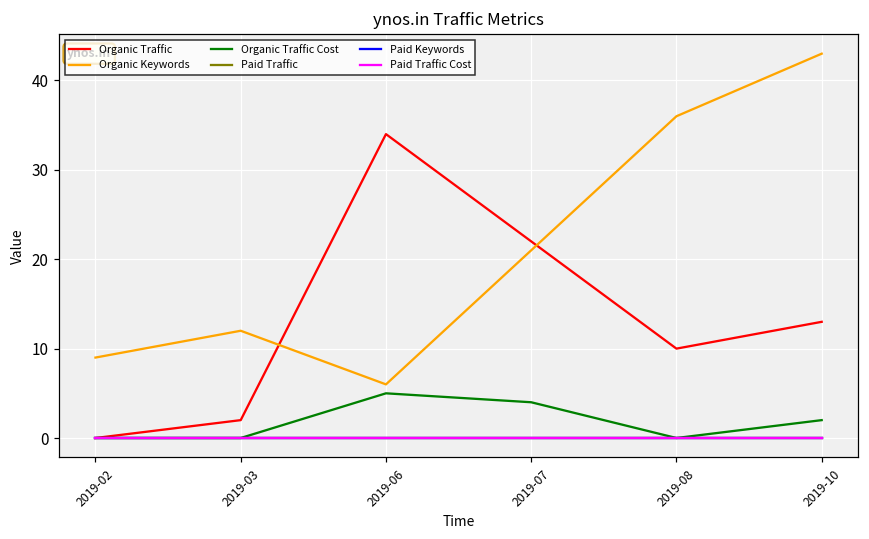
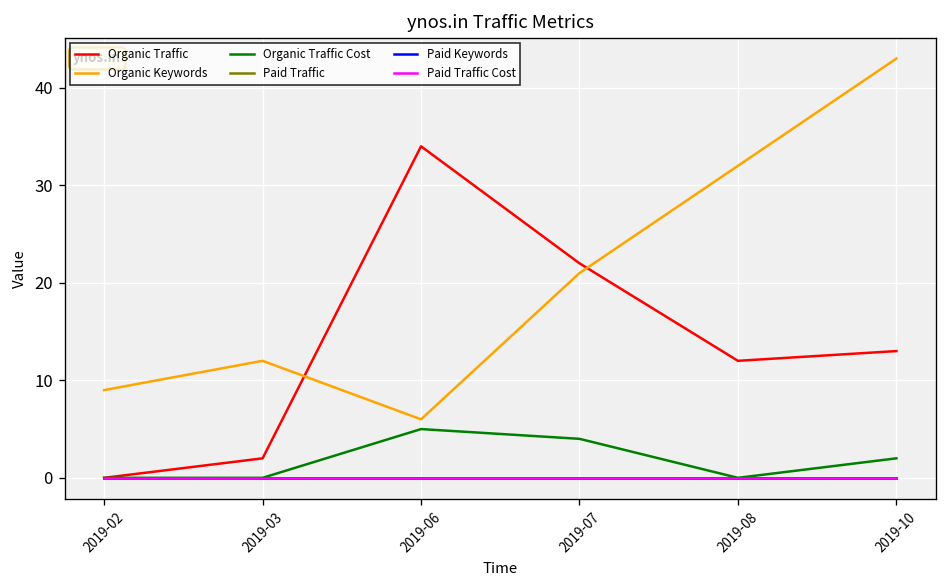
  {
    "Organic Traffic": {
      "2019-03": 2,
      "2019-06": 34,
      "2019-07": 22,
-     "2019-08": 10,
+     "2019-08": 12,
      "2019-10": 13
    },
    "Organic Keywords": {
      "2019-02": 9,
      "2019-03": 12,
      "2019-06": 6,
      "2019-07": 21,
-     "2019-08": 36,
+     "2019-08": 32,
      "2019-10": 43
    },
    "Organic Traffic Cost": {
      "2019-06": 5,
      "2019-07": 4,
      "2019-10": 2
    },
    "Paid Traffic Cost": {
      "2019-06": 0,
      "2019-07": 0,
      "2019-10": 0
    }
  }
